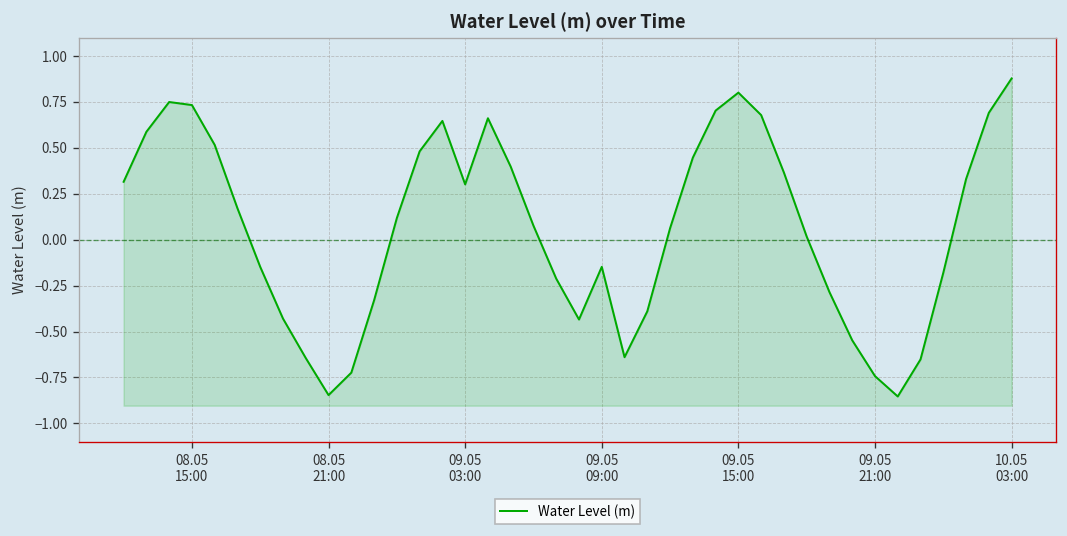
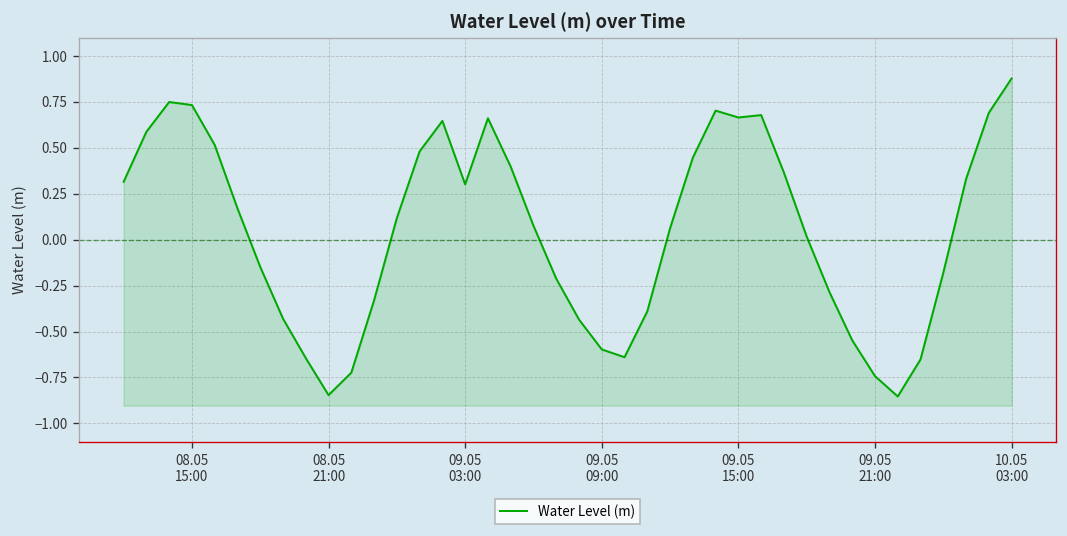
  {
    "08.05 15:00": 0.73,
    "08.05 21:00": -0.85,
    "09.05 03:00": 0.30,
-   "09.05 09:00": -0.15,
-   "09.05 15:00": 0.80,
+   "09.05 09:00": -0.60,
+   "09.05 15:00": 0.66,
    "09.05 21:00": -0.74,
    "10.05 03:00": 0.88
  }
